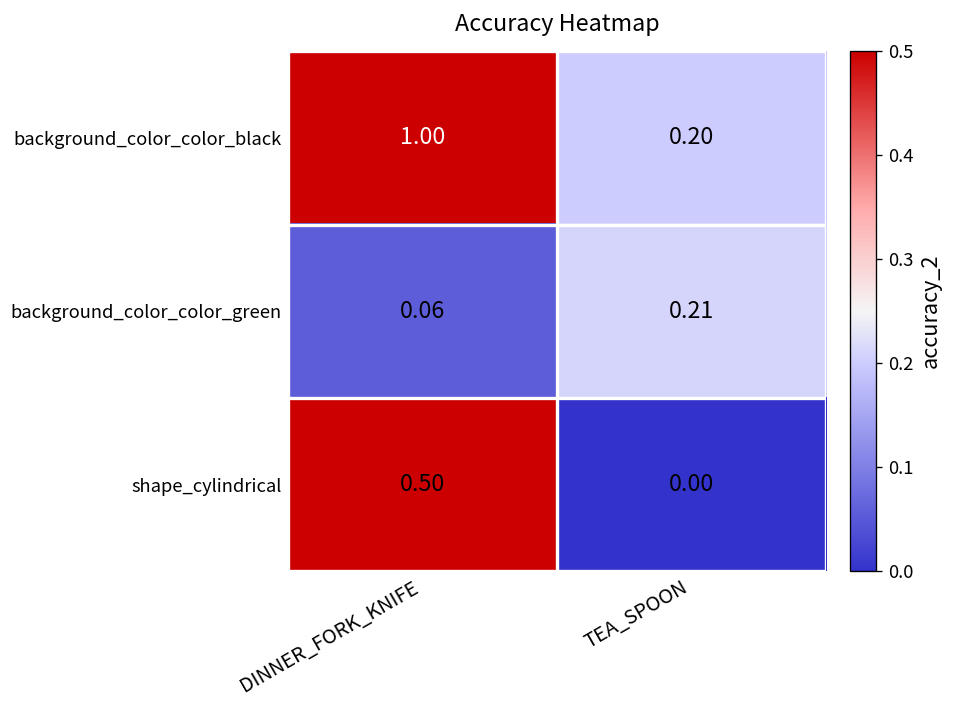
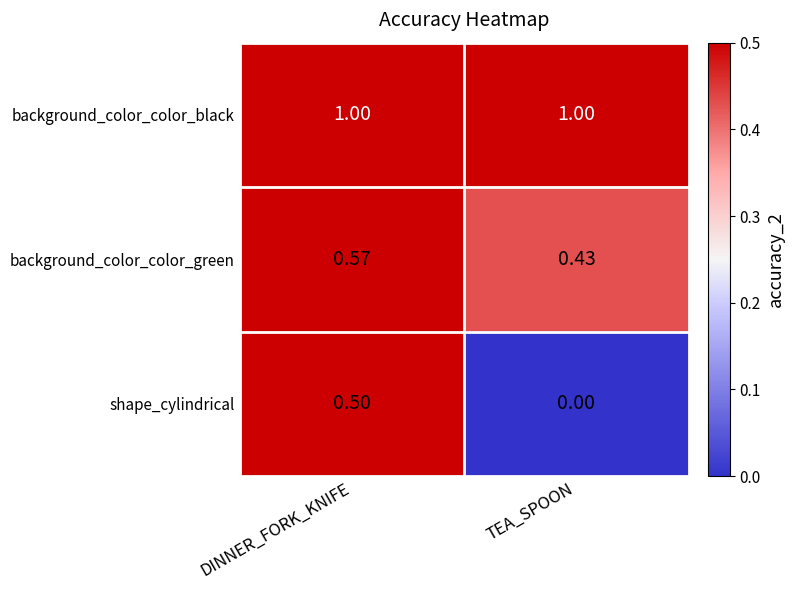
  {
    "background_color_color_black": {
      "DINNER_FORK_KNIFE": 1.00,
-     "TEA_SPOON": 0.20
+     "TEA_SPOON": 1.00
    },
    "background_color_color_green": {
-     "DINNER_FORK_KNIFE": 0.06,
-     "TEA_SPOON": 0.21
+     "DINNER_FORK_KNIFE": 0.57,
+     "TEA_SPOON": 0.43
    },
    "shape_cylindrical": {
      "DINNER_FORK_KNIFE": 0.50,
      "TEA_SPOON": 0.00
    }
  }
